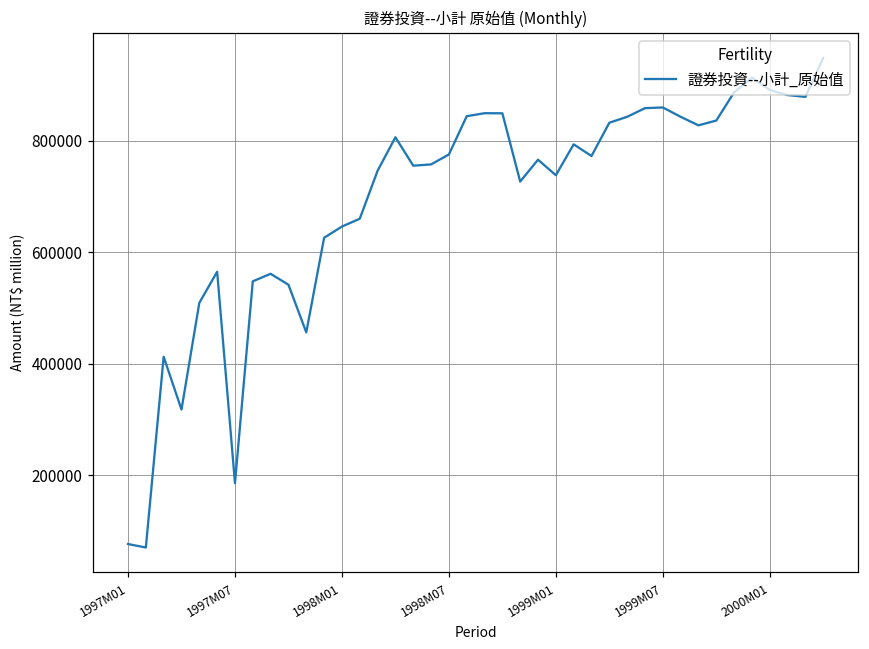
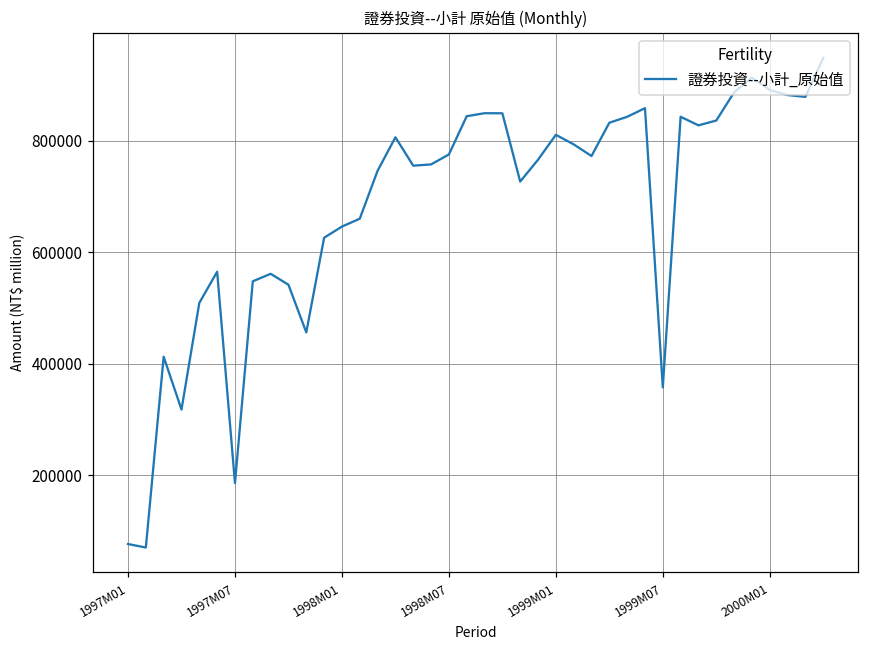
  {
    "1997M01": 80000,
    "1997M07": 190000,
    "1998M01": 650000,
    "1998M07": 780000,
-   "1999M01": 740000,
-   "1999M07": 860000
+   "1999M01": 810000,
+   "1999M07": 360000
  }
